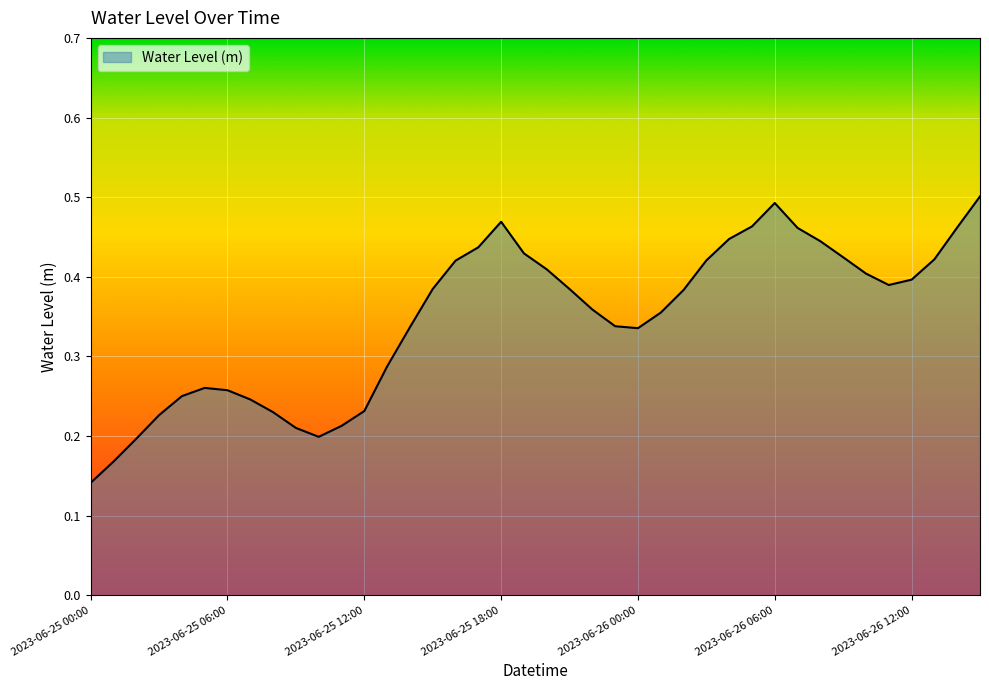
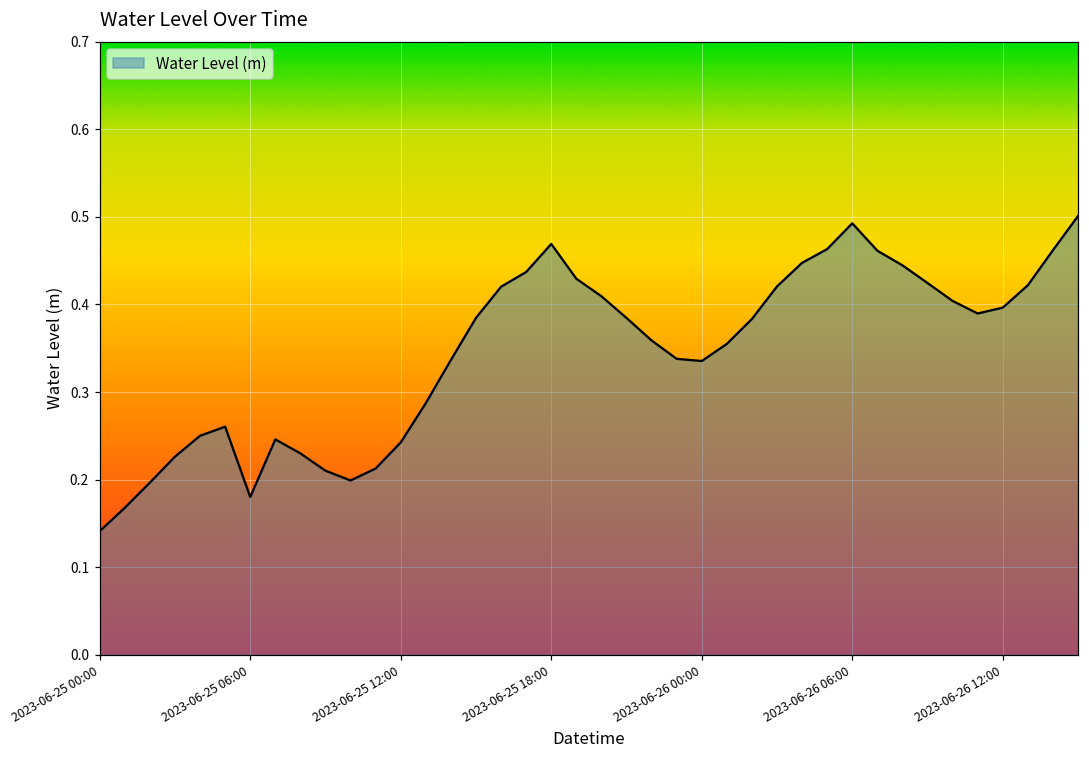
  {
    "2023-06-25 00:00": 0.14,
-   "2023-06-25 06:00": 0.26,
-   "2023-06-25 12:00": 0.23,
+   "2023-06-25 06:00": 0.18,
+   "2023-06-25 12:00": 0.24,
    "2023-06-25 18:00": 0.47,
    "2023-06-26 00:00": 0.34,
    "2023-06-26 06:00": 0.49,
    "2023-06-26 12:00": 0.40
  }
